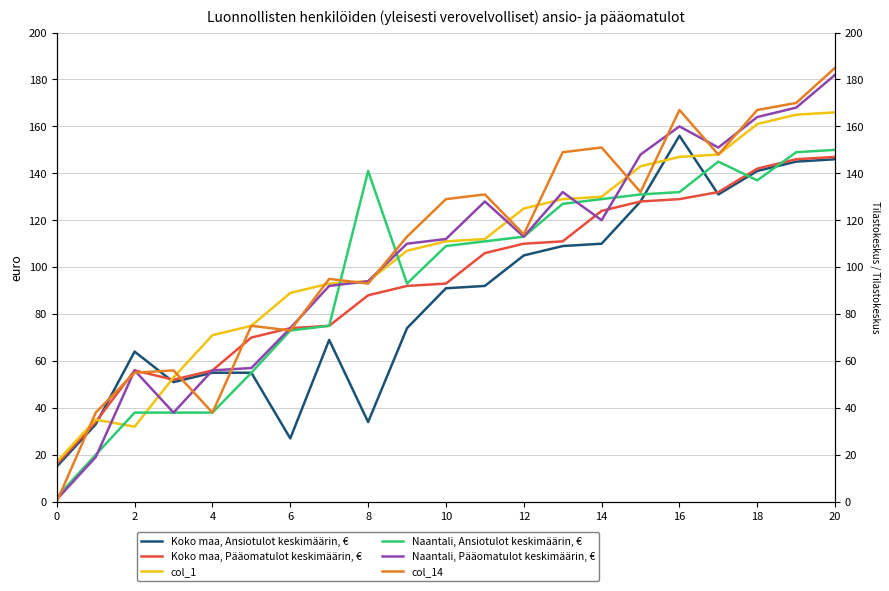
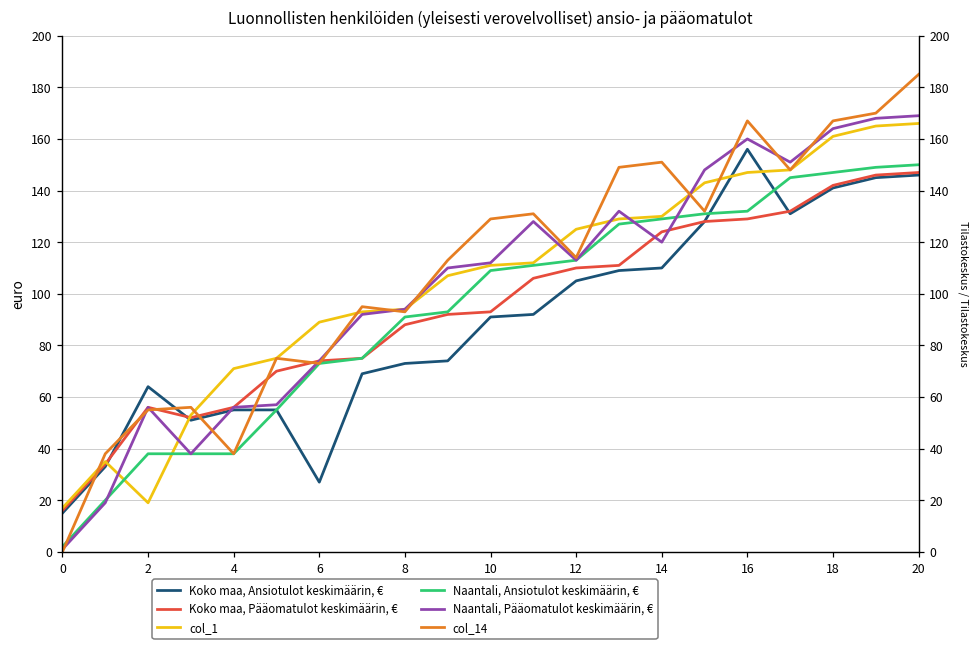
  {
    "Koko maa, Ansiotulot keskimäärin, €": {
      "2": 64,
      "6": 27,
-     "8": 34,
+     "8": 73,
      "10": 91,
      "12": 105,
      "14": 110,
      "16": 156
    },
    "col_1": {
-     "2": 32,
+     "2": 19,
      "4": 71,
      "6": 89,
      "12": 125,
      "16": 147,
      "18": 161,
      "20": 166
    },
    "Naantali, Ansiotulot keskimäärin, €": {
      "2": 38,
-     "8": 141,
+     "8": 91,
      "10": 109,
      "16": 132,
-     "18": 137,
+     "18": 147,
      "20": 150
    },
    "Naantali, Pääomatulot keskimäärin, €": {
      "14": 120,
      "16": 160,
      "18": 164,
-     "20": 182
+     "20": 169
    }
  }
